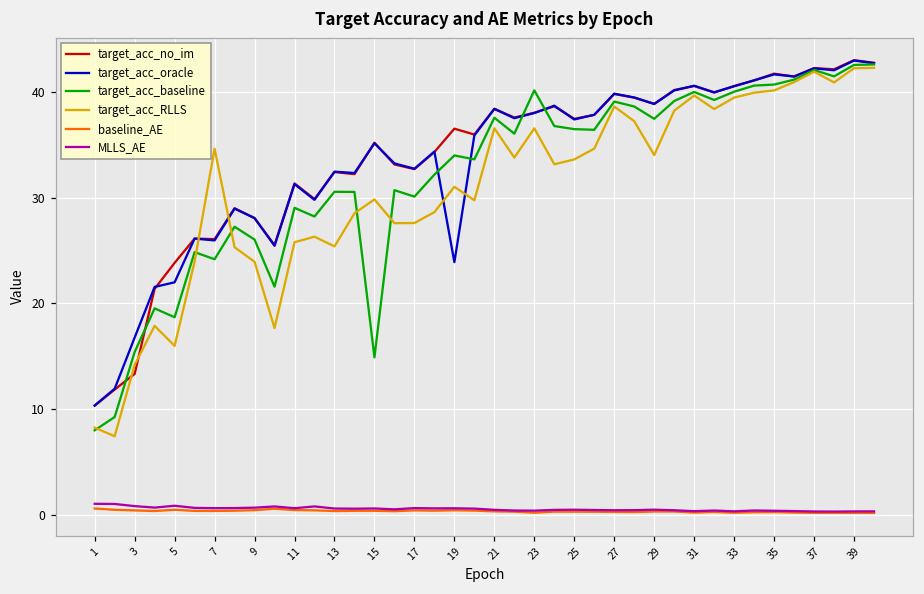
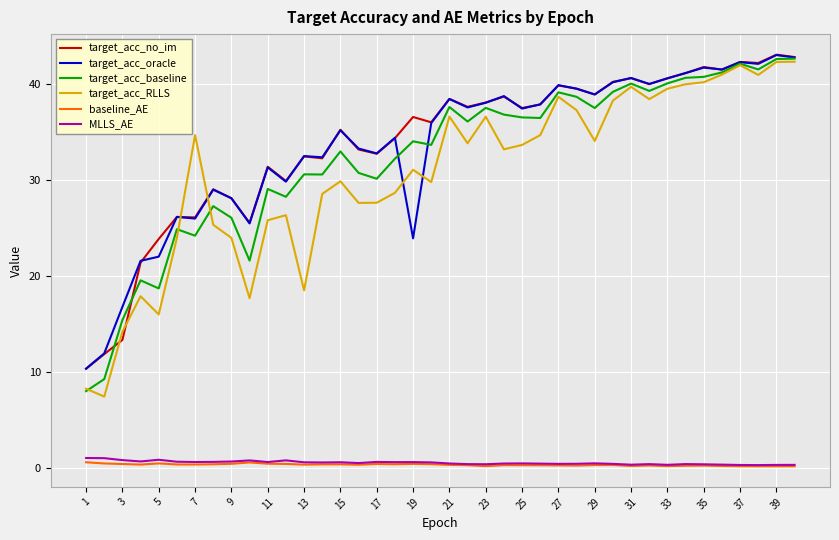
  {
    "target_acc_no_im": {
      "3": 13,
      "5": 24,
      "19": 37
    },
    "target_acc_oracle": {
      "3": 17,
      "5": 22,
      "19": 24
    },
    "target_acc_baseline": {
      "3": 15,
      "5": 19,
      "7": 24,
      "9": 26,
      "11": 29,
      "13": 31,
-     "15": 15,
+     "15": 33,
      "17": 30,
      "19": 34,
      "21": 38,
-     "23": 40,
+     "23": 38,
      "25": 37,
      "27": 39,
      "29": 37,
      "31": 40,
      "33": 40,
      "35": 41,
      "39": 43
    },
    "target_acc_RLLS": {
      "3": 14,
      "5": 16,
      "7": 35,
      "9": 24,
      "11": 26,
-     "13": 25,
+     "13": 18,
      "15": 30,
      "17": 28,
      "19": 31,
      "21": 37,
      "23": 37,
      "25": 34,
      "27": 39,
      "29": 34,
      "31": 40,
      "33": 39,
      "35": 40,
      "39": 42
    },
    "baseline_AE": {
      "1": 1,
      "3": 0,
      "5": 0
    },
    "MLLS_AE": {
      "1": 1,
      "3": 1,
      "5": 1
    }
  }
